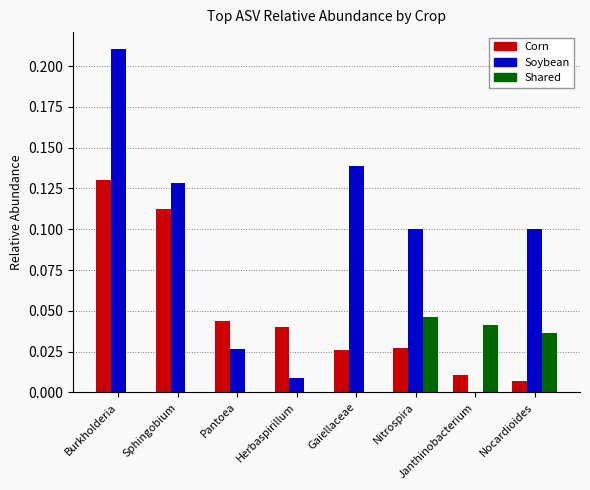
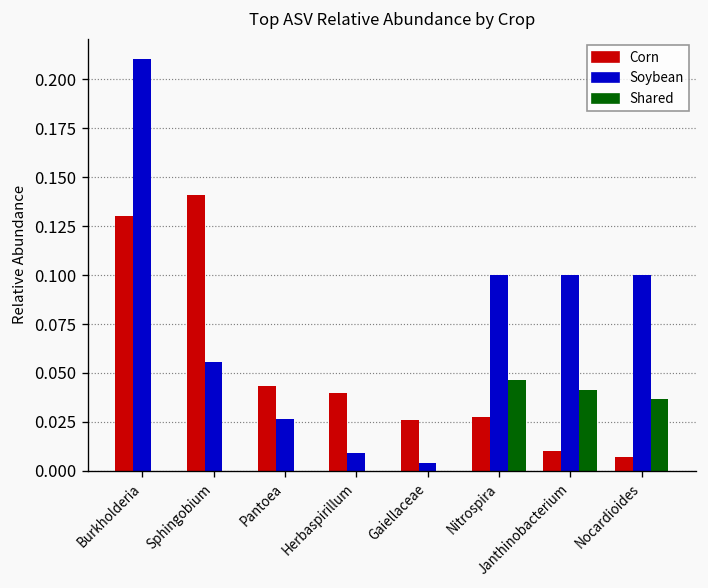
  {
    "Corn": {
      "Burkholderia": 0.130,
-     "Sphingobium": 0.113,
+     "Sphingobium": 0.141,
      "Pantoea": 0.043,
      "Herbaspirillum": 0.040,
      "Gaiellaceae": 0.026,
      "Nitrospira": 0.027,
      "Janthinobacterium": 0.010,
      "Nocardioides": 0.007
    },
    "Soybean": {
      "Burkholderia": 0.210,
-     "Sphingobium": 0.129,
+     "Sphingobium": 0.056,
      "Pantoea": 0.026,
      "Herbaspirillum": 0.009,
-     "Gaiellaceae": 0.139,
+     "Gaiellaceae": 0.004,
      "Nitrospira": 0.100,
-     "Janthinobacterium": 0.0,
+     "Janthinobacterium": 0.1,
      "Nocardioides": 0.100
    },
    "Shared": {
      "Burkholderia": 0.000,
      "Sphingobium": 0.000,
      "Pantoea": 0.000,
      "Herbaspirillum": 0.000,
      "Gaiellaceae": 0.000,
      "Nitrospira": 0.046,
      "Janthinobacterium": 0.041,
      "Nocardioides": 0.037
    }
  }
